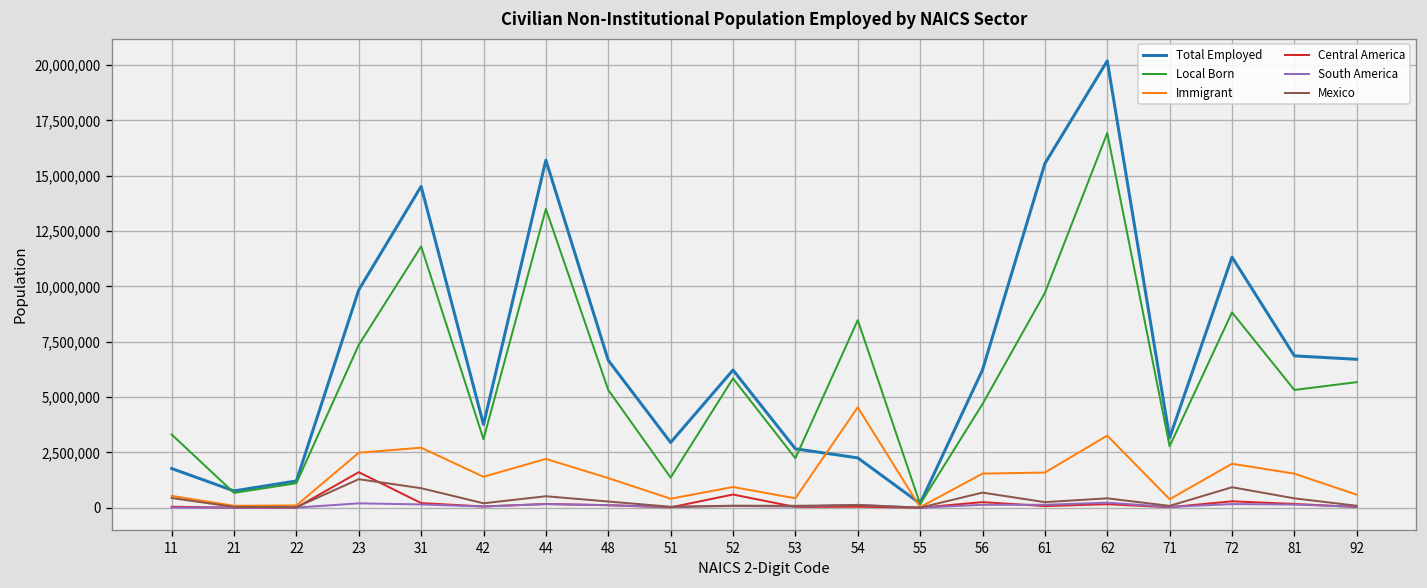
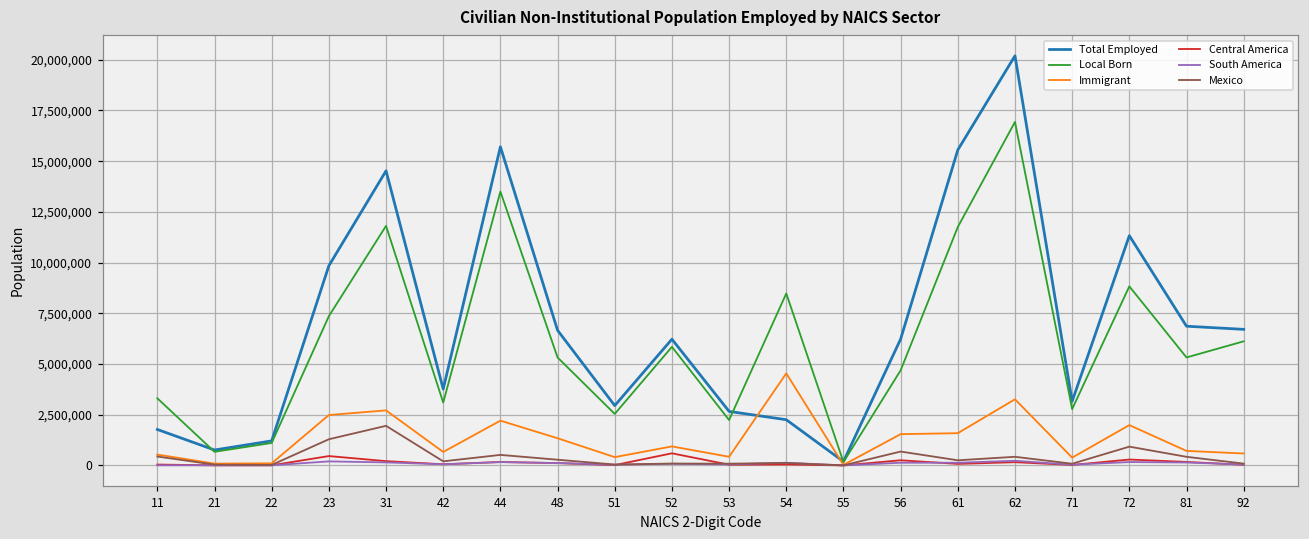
  {
    "Total Employed": {
      "11": "1,800,000",
      "23": "9,800,000",
      "31": "14,500,000",
      "42": "3,800,000",
      "44": "15,700,000",
      "48": "6,700,000",
      "51": "2,900,000",
      "52": "6,200,000",
      "53": "2,700,000",
      "54": "2,300,000",
      "56": "6,200,000",
      "61": "15,600,000",
      "62": "20,200,000",
      "71": "3,200,000",
      "72": "11,300,000",
      "81": "6,900,000",
      "92": "6,700,000"
    },
    "Local Born": {
      "11": "3,300,000",
      "23": "7,400,000",
      "31": "11,800,000",
      "42": "3,100,000",
      "44": "13,500,000",
      "48": "5,300,000",
-     "51": "1,400,000",
+     "51": "2,500,000",
      "52": "5,800,000",
      "53": "2,200,000",
      "54": "8,500,000",
      "56": "4,700,000",
-     "61": "9,700,000",
+     "61": "11,800,000",
      "62": "16,900,000",
      "71": "2,800,000",
      "72": "8,800,000",
      "81": "5,300,000",
-     "92": "5,700,000"
+     "92": "6,100,000"
    },
    "Immigrant": {
      "23": "2,500,000",
      "31": "2,700,000",
-     "42": "1,400,000",
+     "42": "700,000",
      "44": "2,200,000",
      "48": "1,300,000",
      "51": "400,000",
      "52": "900,000",
      "53": "400,000",
      "54": "4,500,000",
      "56": "1,500,000",
      "61": "1,600,000",
      "62": "3,300,000",
      "71": "400,000",
      "72": "2,000,000",
-     "81": "1,500,000",
+     "81": "700,000",
      "92": "600,000"
    },
    "Central America": {
-     "23": "1,600,000",
+     "23": "500,000",
      "52": "600,000"
    },
    "South America": {
      "23": "200,000"
    },
    "Mexico": {
      "23": "1,300,000",
-     "31": "900,000",
+     "31": "2,000,000",
      "42": "200,000",
      "44": "500,000",
      "48": "300,000",
      "56": "700,000",
      "62": "400,000",
      "72": "900,000",
      "81": "400,000"
    }
  }
